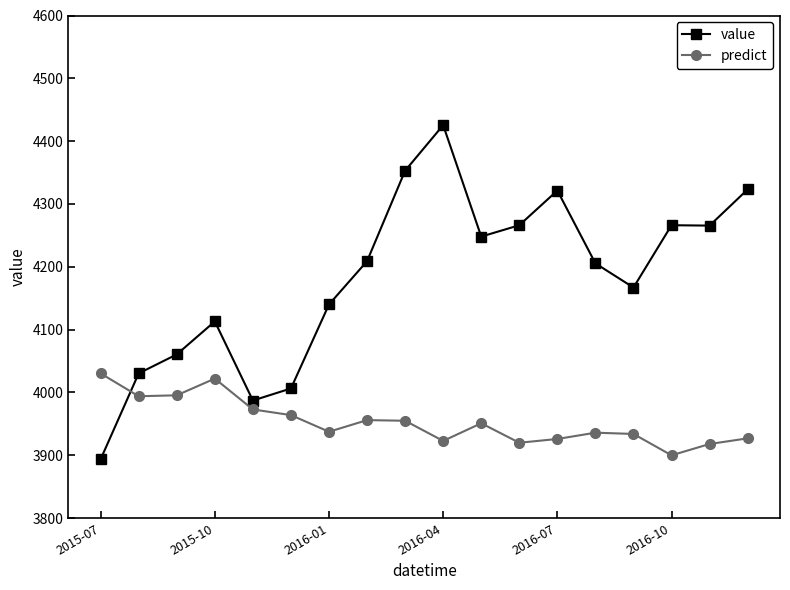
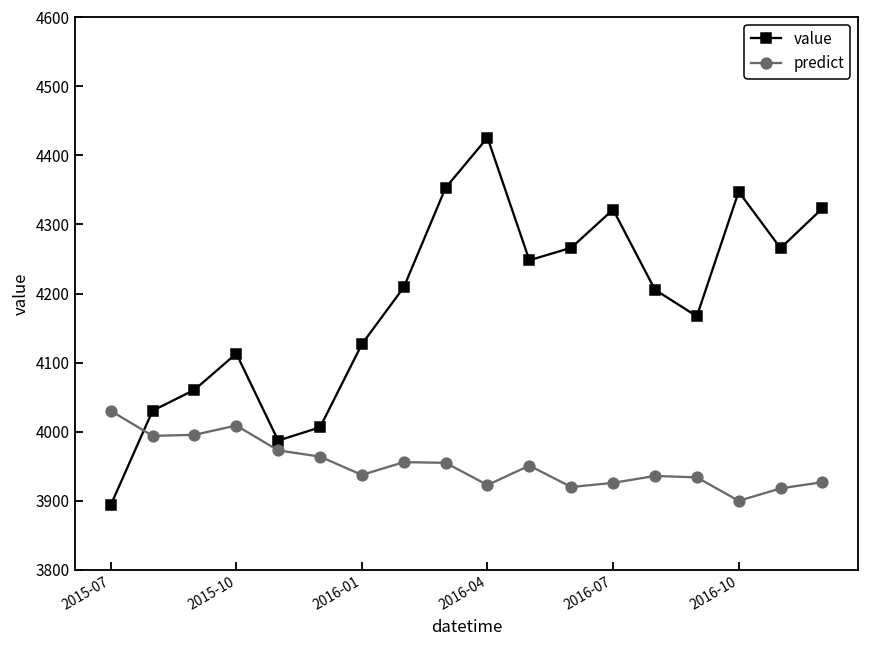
  {
    "value": {
      "2015-07": 3890,
      "2015-10": 4110,
-     "2016-01": 4140,
+     "2016-01": 4130,
      "2016-04": 4430,
      "2016-07": 4320,
-     "2016-10": 4270
+     "2016-10": 4350
    },
    "predict": {
      "2015-07": 4030,
-     "2015-10": 4020,
+     "2015-10": 4010,
      "2016-01": 3940,
      "2016-04": 3920,
      "2016-07": 3930,
      "2016-10": 3900
    }
  }
